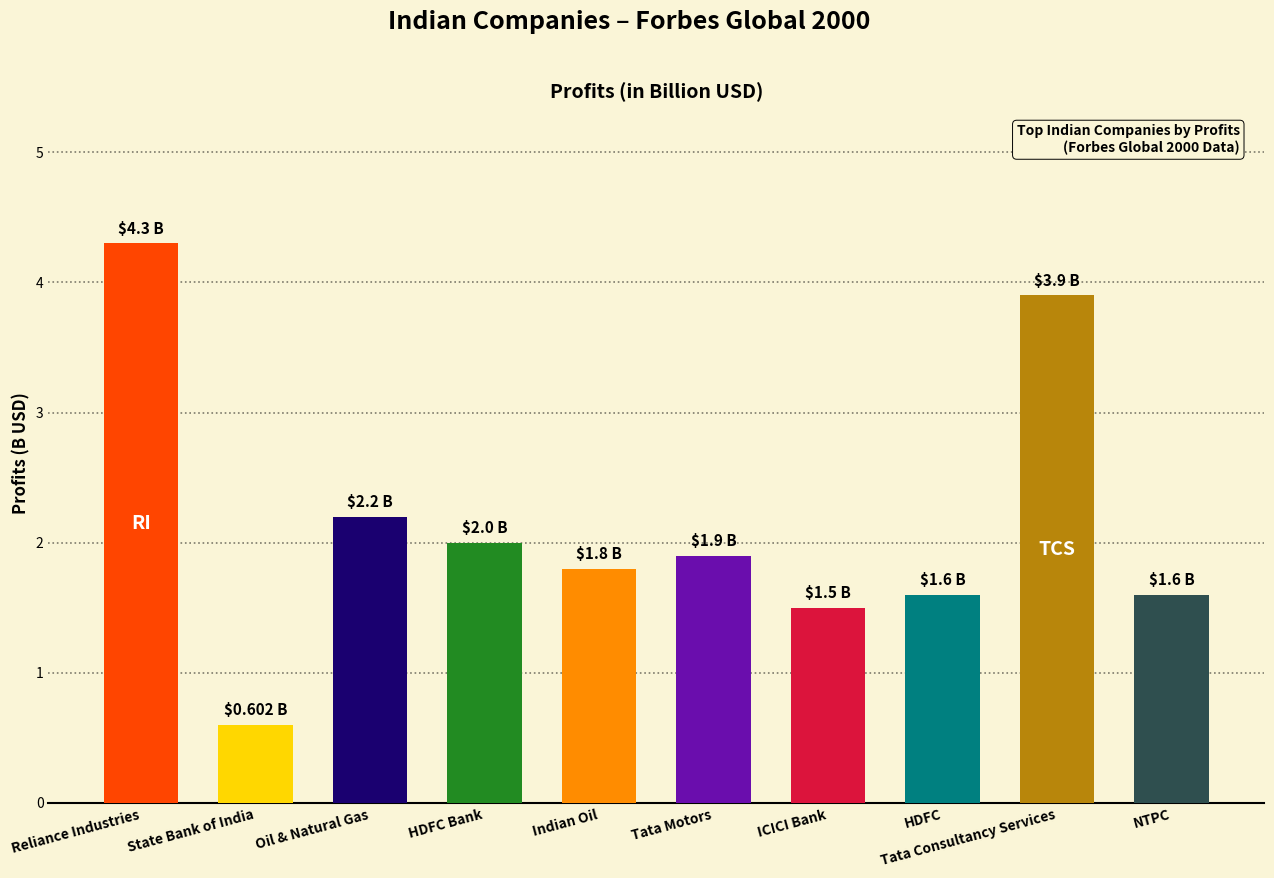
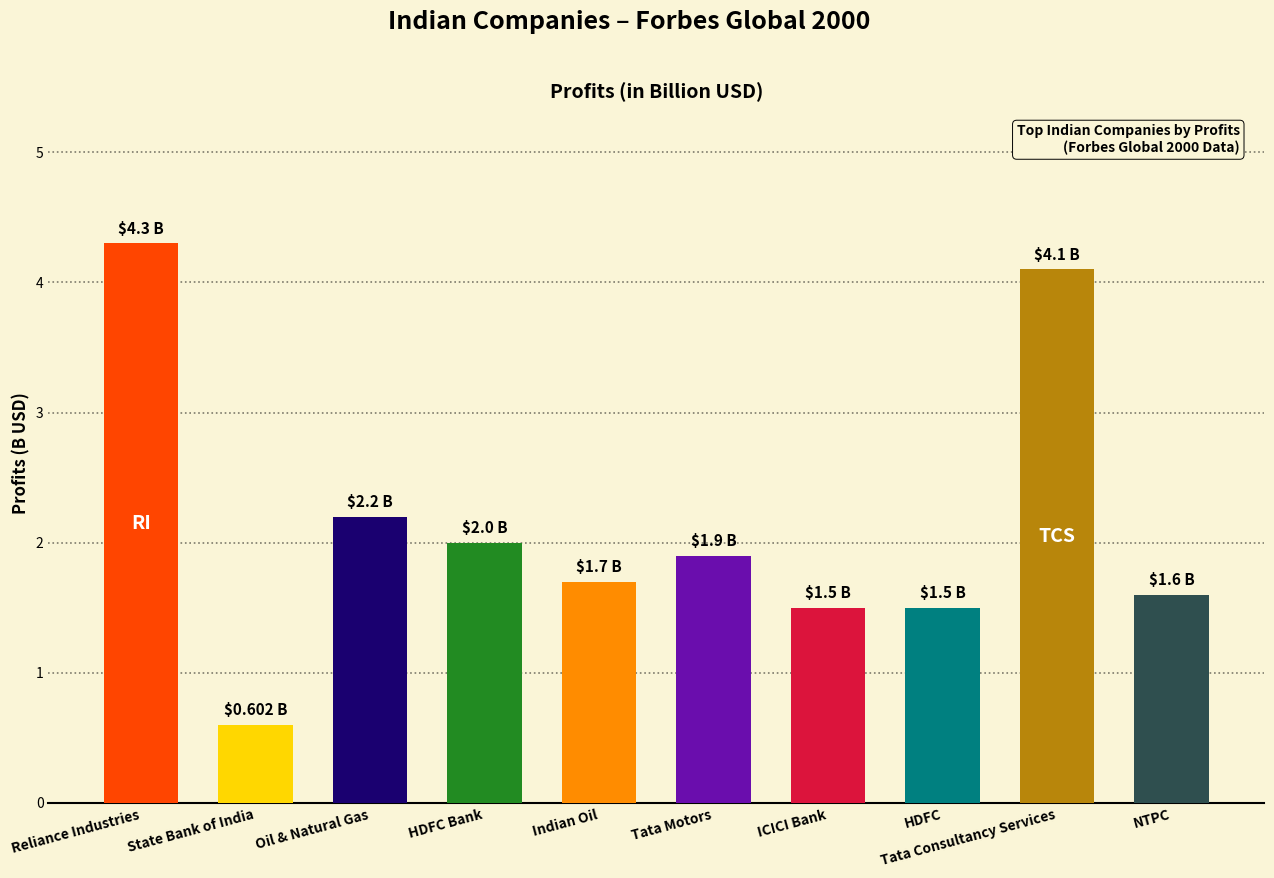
  {
    "Reliance Industries": "$4.3",
    "State Bank of India": "$0.602",
    "Oil & Natural Gas": "$2.2",
    "HDFC Bank": "$2.0",
-   "Indian Oil": "$1.8",
+   "Indian Oil": "$1.7",
    "Tata Motors": "$1.9",
    "ICICI Bank": "$1.5",
-   "HDFC": "$1.6",
-   "Tata Consultancy Services": "$3.9",
+   "HDFC": "$1.5",
+   "Tata Consultancy Services": "$4.1",
    "NTPC": "$1.6"
  }
